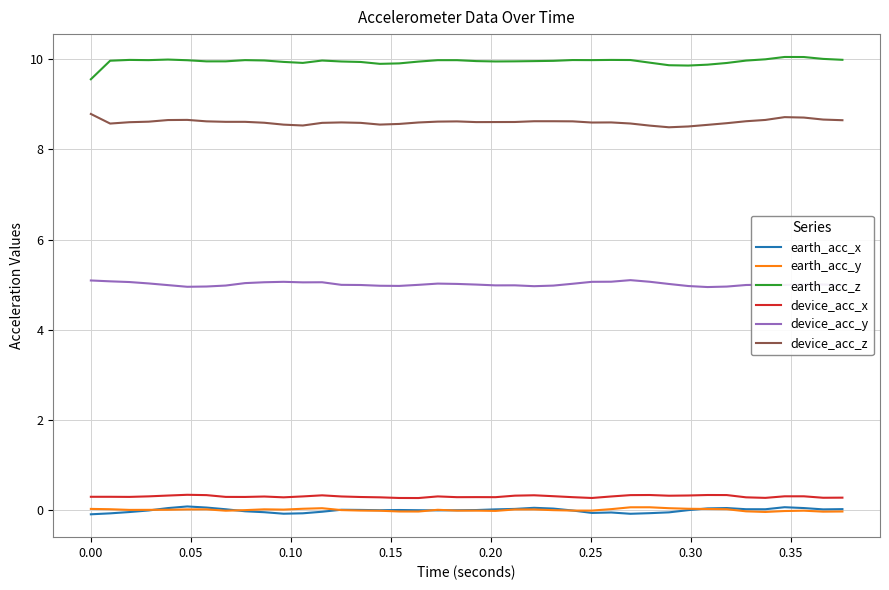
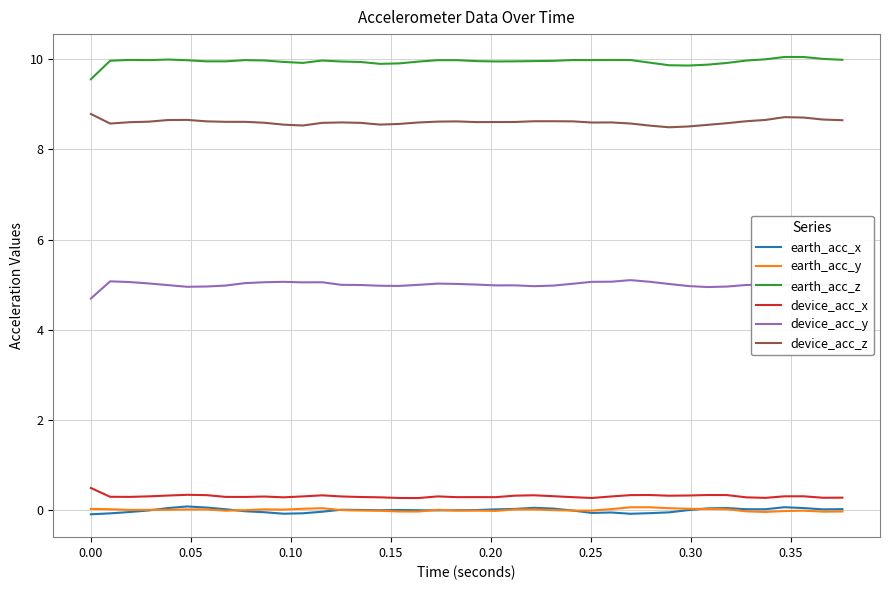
  {
    "earth_acc_x": {
      "0.00": -0.1
    },
    "earth_acc_y": {
      "0.00": 0.0
    },
    "earth_acc_z": {
      "0.00": 9.6
    },
    "device_acc_x": {
-     "0.00": 0.3
+     "0.00": 0.5
    },
    "device_acc_y": {
-     "0.00": 5.1
+     "0.00": 4.7
    },
    "device_acc_z": {
      "0.00": 8.8
    }
  }
